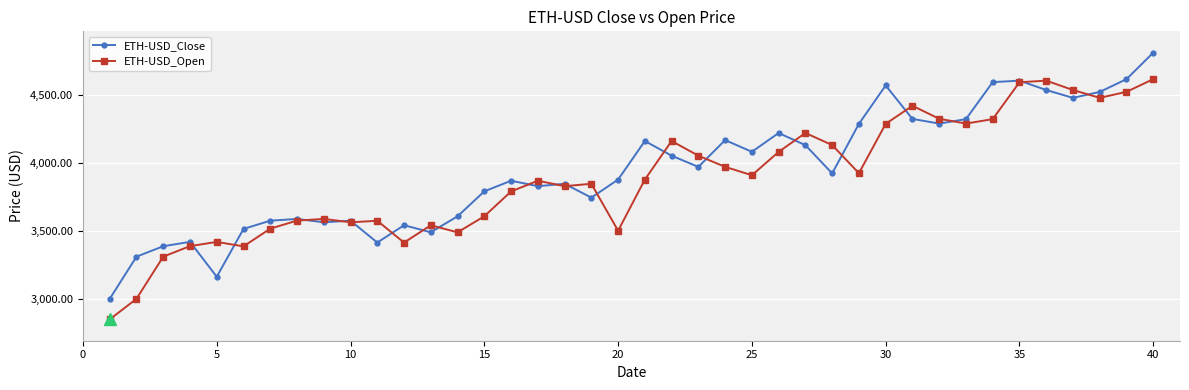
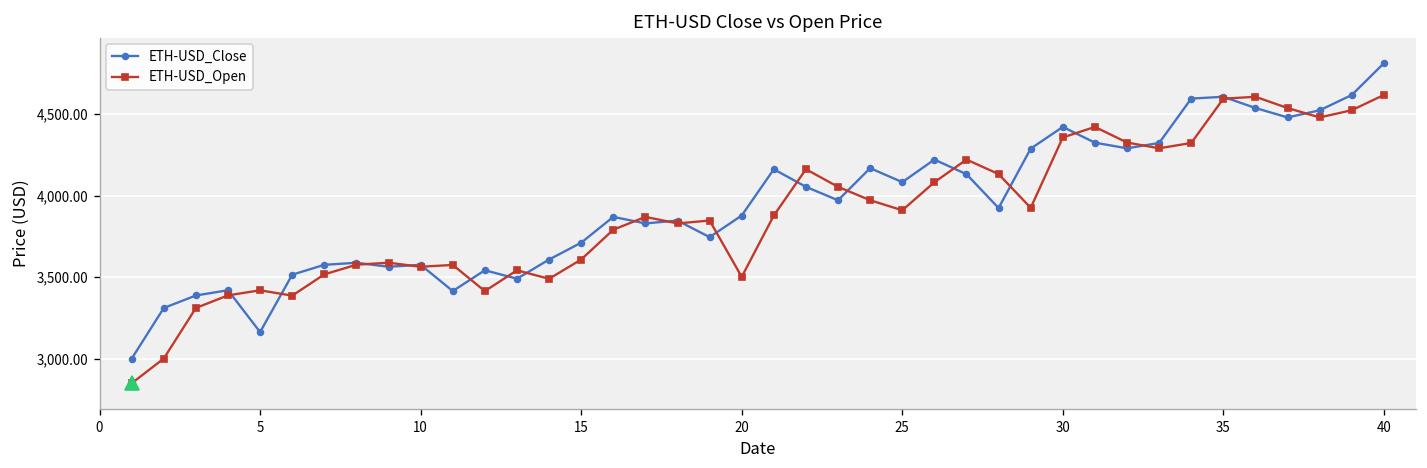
  {
    "ETH-USD_Close": {
      "5": "3,160",
-     "15": "3,790",
+     "15": "3,710",
      "20": "3,880",
      "25": "4,080",
-     "30": "4,570",
+     "30": "4,420",
      "40": "4,810"
    },
    "ETH-USD_Open": {
      "5": "3,420",
      "15": "3,610",
      "20": "3,500",
      "25": "3,910",
-     "30": "4,290",
+     "30": "4,360",
      "40": "4,620"
    }
  }
